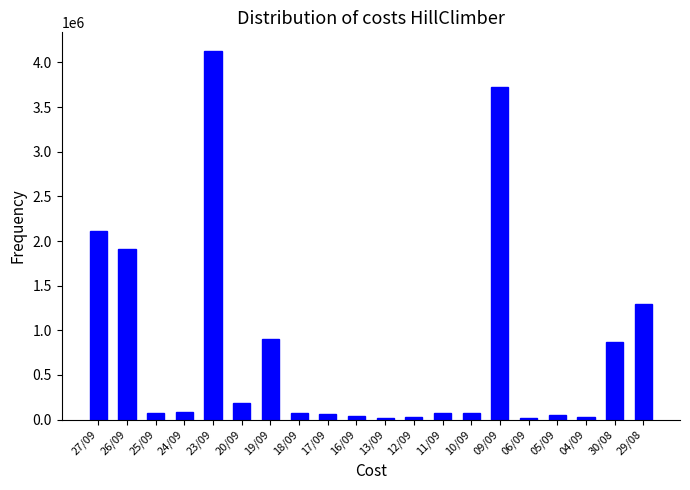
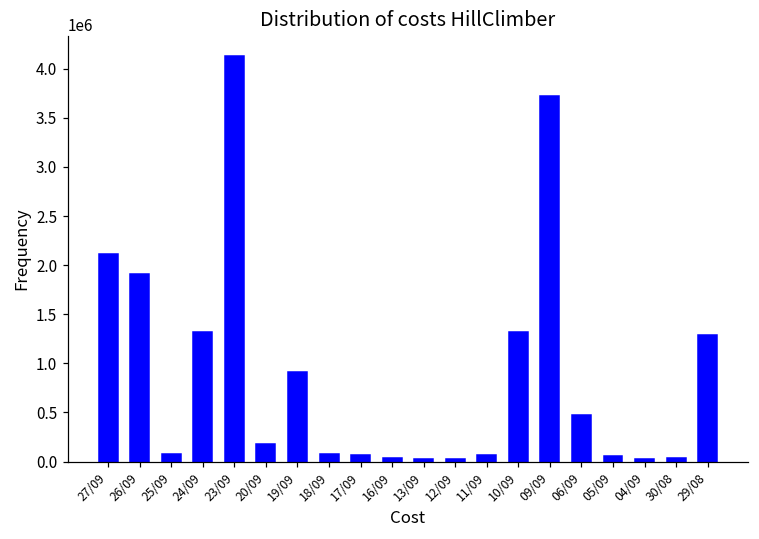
  {
    "27/09": 2100000,
    "26/09": 1900000,
    "25/09": 100000,
-   "24/09": 100000,
+   "24/09": 1300000,
    "23/09": 4100000,
    "20/09": 200000,
    "19/09": 900000,
    "18/09": 100000,
    "17/09": 100000,
    "16/09": 0,
    "11/09": 100000,
-   "10/09": 100000,
+   "10/09": 1300000,
    "09/09": 3700000,
-   "06/09": 0,
+   "06/09": 500000,
    "05/09": 100000,
-   "30/08": 900000,
+   "30/08": 0,
    "29/08": 1300000
  }
